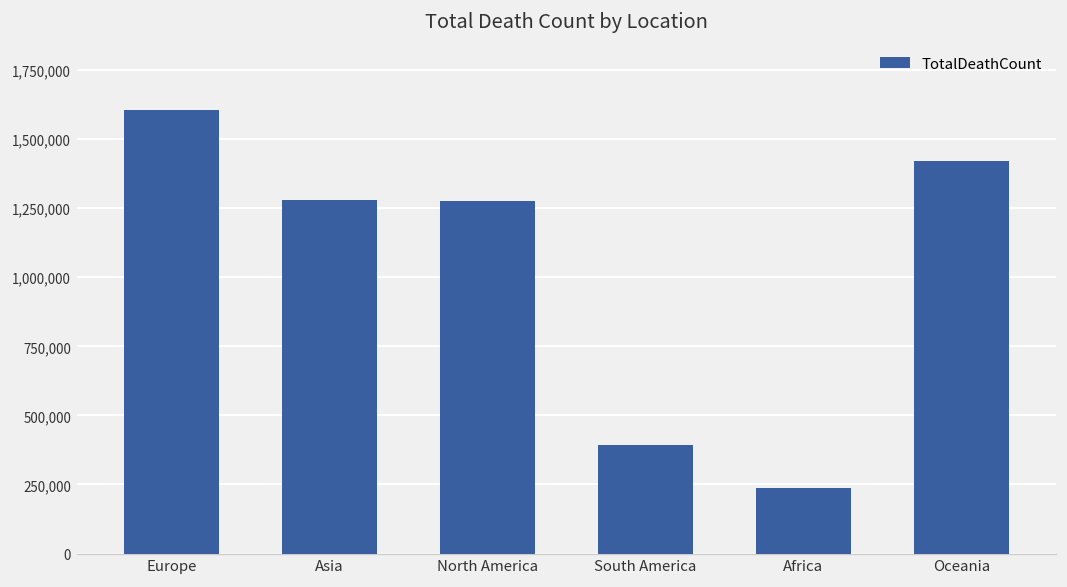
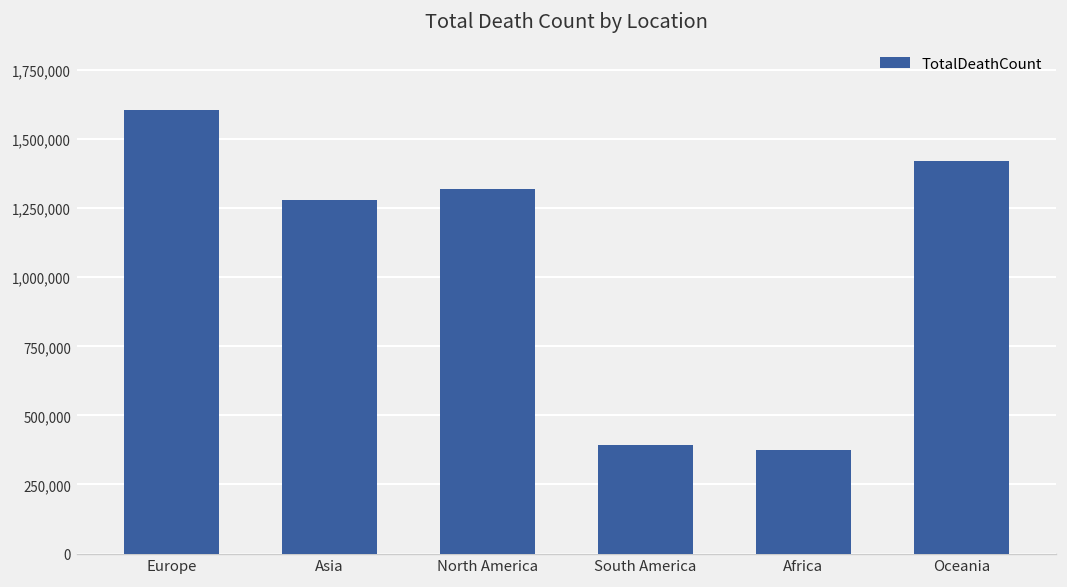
  {
    "Europe": "1,610,000",
    "Asia": "1,280,000",
-   "North America": "1,280,000",
+   "North America": "1,320,000",
    "South America": "390,000",
-   "Africa": "240,000",
+   "Africa": "380,000",
    "Oceania": "1,420,000"
  }
